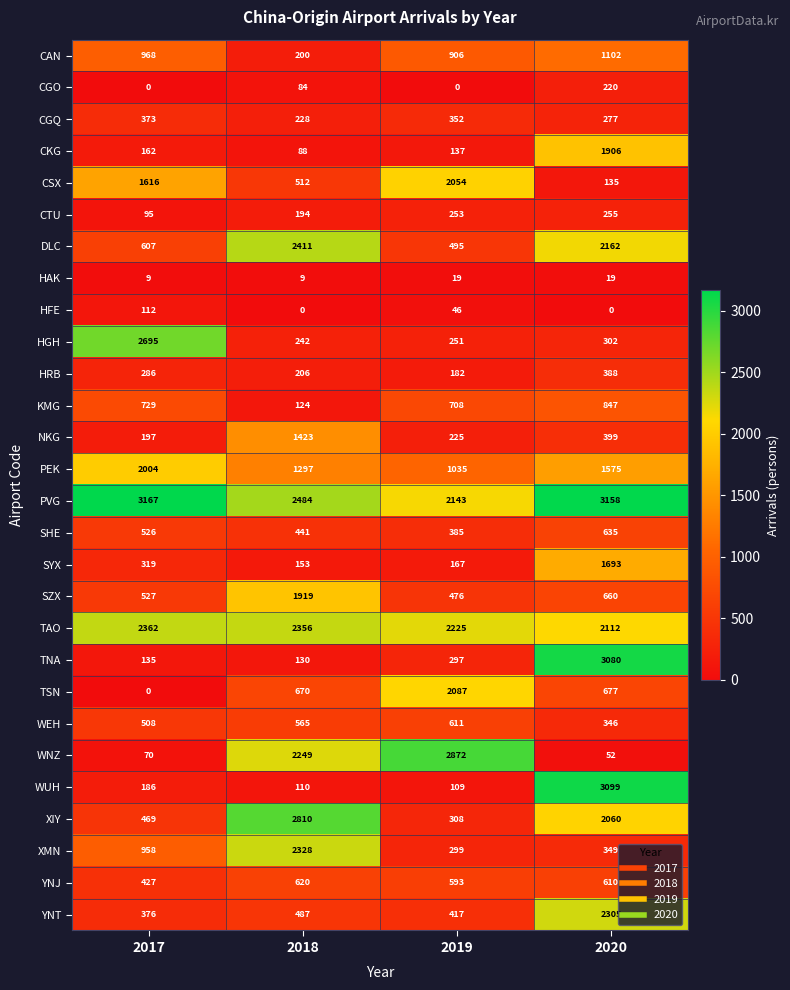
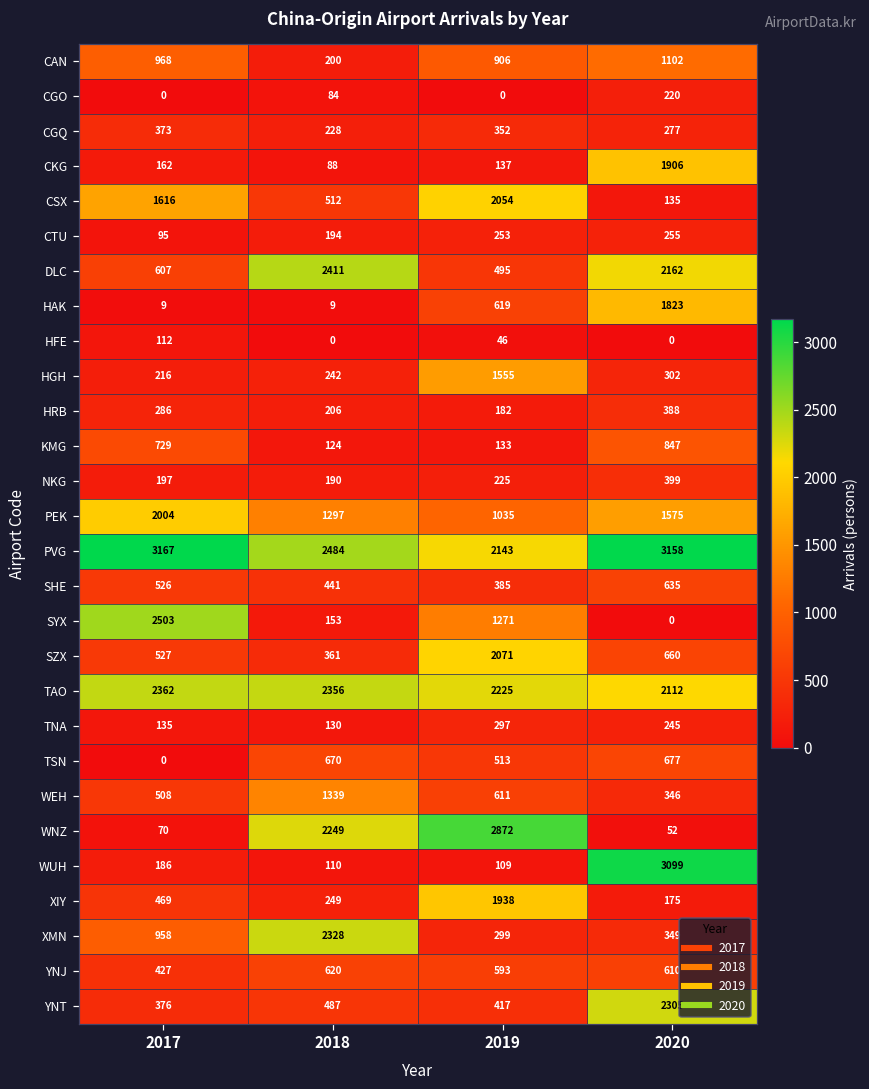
  {
    "CAN": {
      "2017": 968,
      "2018": 200,
      "2019": 906,
      "2020": 1102
    },
    "CGO": {
      "2017": 0,
      "2018": 84,
      "2019": 0,
      "2020": 220
    },
    "CGQ": {
      "2017": 373,
      "2018": 228,
      "2019": 352,
      "2020": 277
    },
    "CKG": {
      "2017": 162,
      "2018": 88,
      "2019": 137,
      "2020": 1906
    },
    "CSX": {
      "2017": 1616,
      "2018": 512,
      "2019": 2054,
      "2020": 135
    },
    "CTU": {
      "2017": 95,
      "2018": 194,
      "2019": 253,
      "2020": 255
    },
    "DLC": {
      "2017": 607,
      "2018": 2411,
      "2019": 495,
      "2020": 2162
    },
    "HAK": {
      "2017": 9,
      "2018": 9,
-     "2019": 19,
-     "2020": 19
+     "2019": 619,
+     "2020": 1823
    },
    "HFE": {
      "2017": 112,
      "2018": 0,
      "2019": 46,
      "2020": 0
    },
    "HGH": {
-     "2017": 2695,
+     "2017": 216,
      "2018": 242,
-     "2019": 251,
+     "2019": 1555,
      "2020": 302
    },
    "HRB": {
      "2017": 286,
      "2018": 206,
      "2019": 182,
      "2020": 388
    },
    "KMG": {
      "2017": 729,
      "2018": 124,
-     "2019": 708,
+     "2019": 133,
      "2020": 847
    },
    "NKG": {
      "2017": 197,
-     "2018": 1423,
+     "2018": 190,
      "2019": 225,
      "2020": 399
    },
    "PEK": {
      "2017": 2004,
      "2018": 1297,
      "2019": 1035,
      "2020": 1575
    },
    "PVG": {
      "2017": 3167,
      "2018": 2484,
      "2019": 2143,
      "2020": 3158
    },
    "SHE": {
      "2017": 526,
      "2018": 441,
      "2019": 385,
      "2020": 635
    },
    "SYX": {
-     "2017": 319,
+     "2017": 2503,
      "2018": 153,
-     "2019": 167,
-     "2020": 1693
+     "2019": 1271,
+     "2020": 0
    },
    "SZX": {
      "2017": 527,
-     "2018": 1919,
-     "2019": 476,
+     "2018": 361,
+     "2019": 2071,
      "2020": 660
    },
    "TAO": {
      "2017": 2362,
      "2018": 2356,
      "2019": 2225,
      "2020": 2112
    },
    "TNA": {
      "2017": 135,
      "2018": 130,
      "2019": 297,
-     "2020": 3080
+     "2020": 245
    },
    "TSN": {
      "2017": 0,
      "2018": 670,
-     "2019": 2087,
+     "2019": 513,
      "2020": 677
    },
    "WEH": {
      "2017": 508,
-     "2018": 565,
+     "2018": 1339,
      "2019": 611,
      "2020": 346
    },
    "WNZ": {
      "2017": 70,
      "2018": 2249,
      "2019": 2872,
      "2020": 52
    },
    "WUH": {
      "2017": 186,
      "2018": 110,
      "2019": 109,
      "2020": 3099
    },
    "XIY": {
      "2017": 469,
-     "2018": 2810,
-     "2019": 308,
-     "2020": 2060
+     "2018": 249,
+     "2019": 1938,
+     "2020": 175
    },
    "XMN": {
      "2017": 958,
      "2018": 2328,
      "2019": 299
    },
    "YNJ": {
      "2017": 427,
      "2018": 620,
      "2019": 593
    },
    "YNT": {
      "2017": 376,
      "2018": 487,
      "2019": 417
    }
  }
